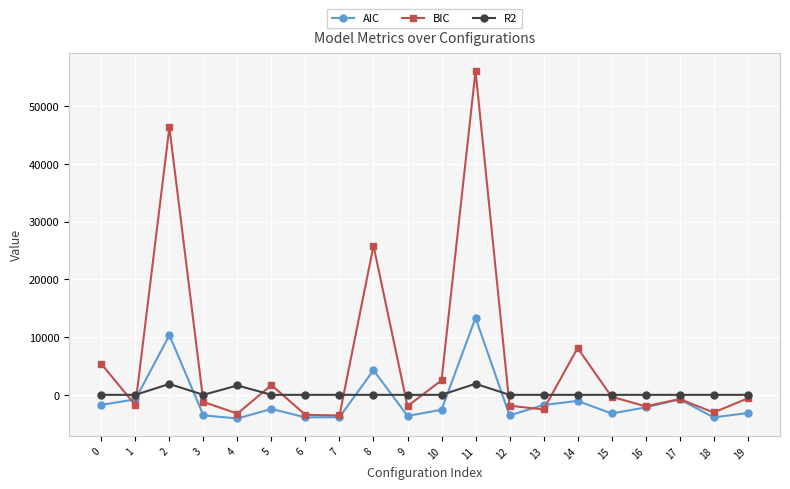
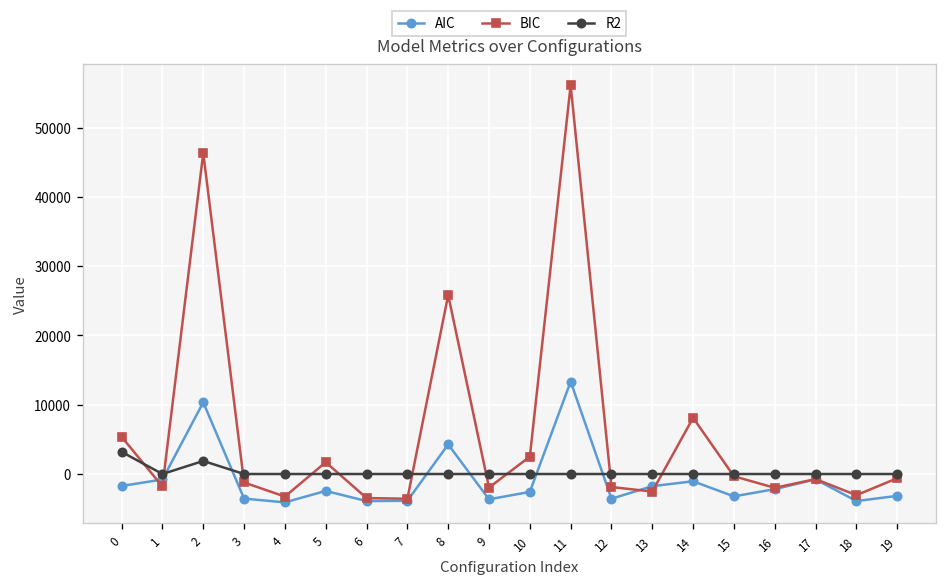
  {
    "AIC": {
      "0": -2000,
      "1": -1000,
      "2": 10000,
      "3": -4000,
      "4": -4000,
      "5": -2000,
      "8": 4000,
      "9": -4000,
      "10": -3000,
      "11": 13000,
      "12": -4000,
      "13": -2000,
      "14": -1000,
      "15": -3000,
      "18": -4000,
      "19": -3000
    },
    "BIC": {
      "0": 5000,
      "1": -2000,
      "2": 46000,
      "3": -1000,
      "4": -3000,
      "5": 2000,
      "8": 26000,
      "9": -2000,
      "10": 3000,
      "11": 56000,
      "12": -2000,
      "13": -3000,
      "14": 8000,
      "18": -3000,
      "19": -1000
    },
    "R2": {
-     "0": 0,
+     "0": 3000,
      "1": 0,
      "2": 2000,
      "3": 0,
-     "4": 2000,
+     "4": 0,
      "5": 0,
      "6": 0,
      "7": 0,
      "8": 0,
      "9": 0,
      "10": 0,
-     "11": 2000,
+     "11": 0,
      "12": 0,
      "13": 0,
      "14": 0,
      "16": 0,
      "17": 0,
      "18": 0,
      "19": 0
    }
  }
